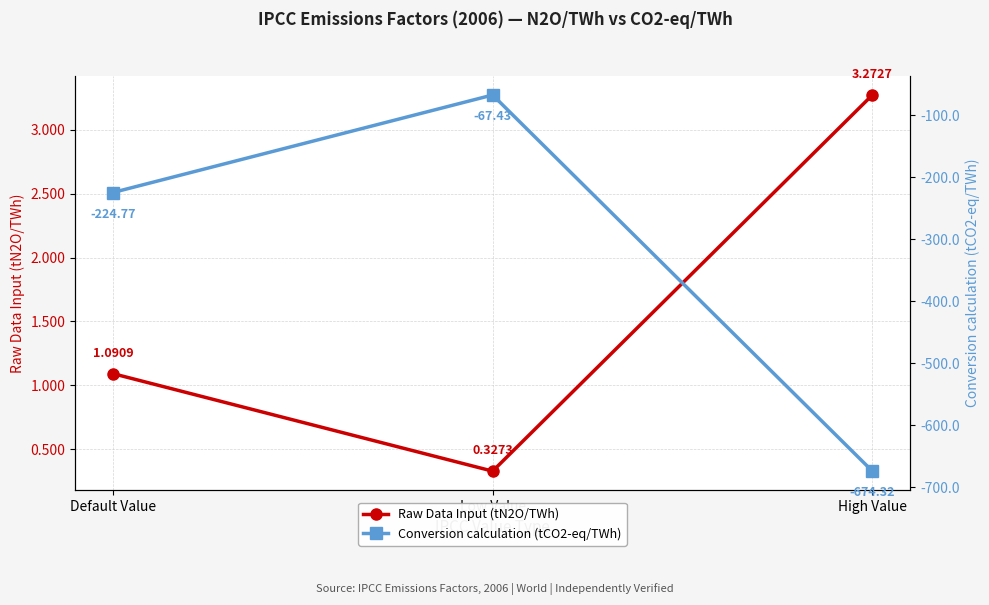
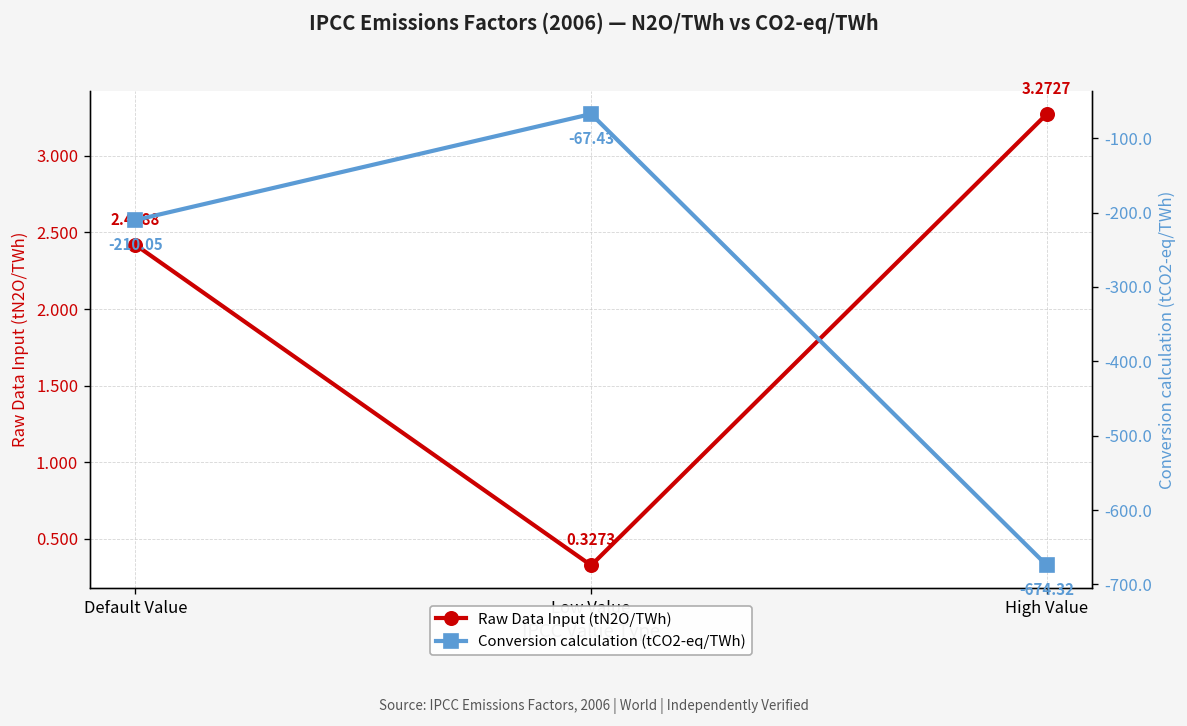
  {
    "Raw Data Input (tN2O/TWh)": {
-     "Default Value": 1.0909,
+     "Default Value": 2.4188,
      "Low Value": 0.3273,
      "High Value": 3.2727
    },
    "Conversion calculation (tCO2-eq/TWh)": {
-     "Default Value": -224.77,
+     "Default Value": -210.05,
      "Low Value": -67.43,
      "High Value": -674.32
    }
  }
